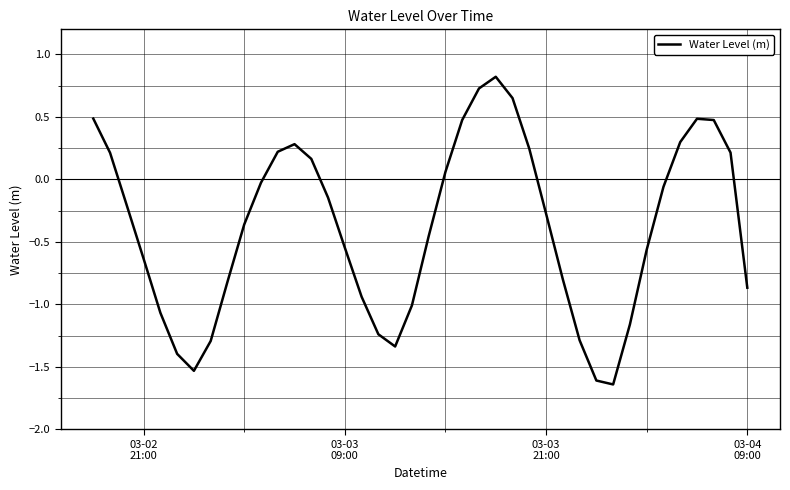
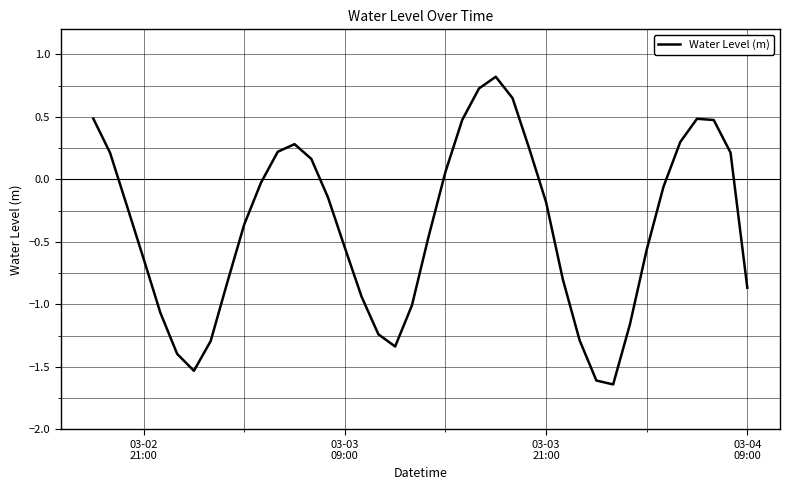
  {
    "03-02 21:00": -0.64,
    "03-03 09:00": -0.55,
-   "03-03 21:00": -0.27,
+   "03-03 21:00": -0.18,
    "03-04 09:00": -0.87
  }
